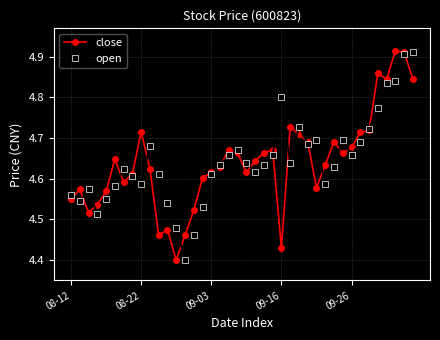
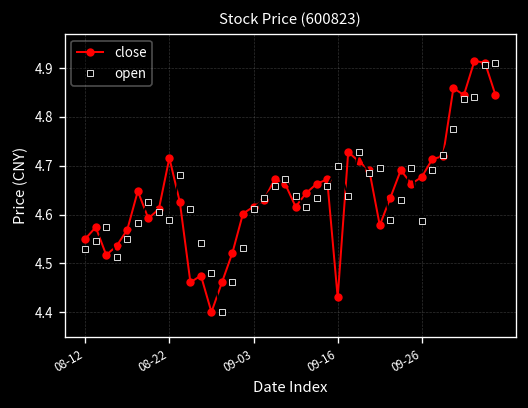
  {
    "close": {
      "08-12": 4.55,
      "08-22": 4.72,
      "09-16": 4.43,
      "09-26": 4.68
    },
    "open": {
-     "08-12": 4.56,
+     "08-12": 4.53,
      "08-22": 4.59,
-     "09-16": 4.8,
-     "09-26": 4.66
+     "09-16": 4.7,
+     "09-26": 4.59
    }
  }
